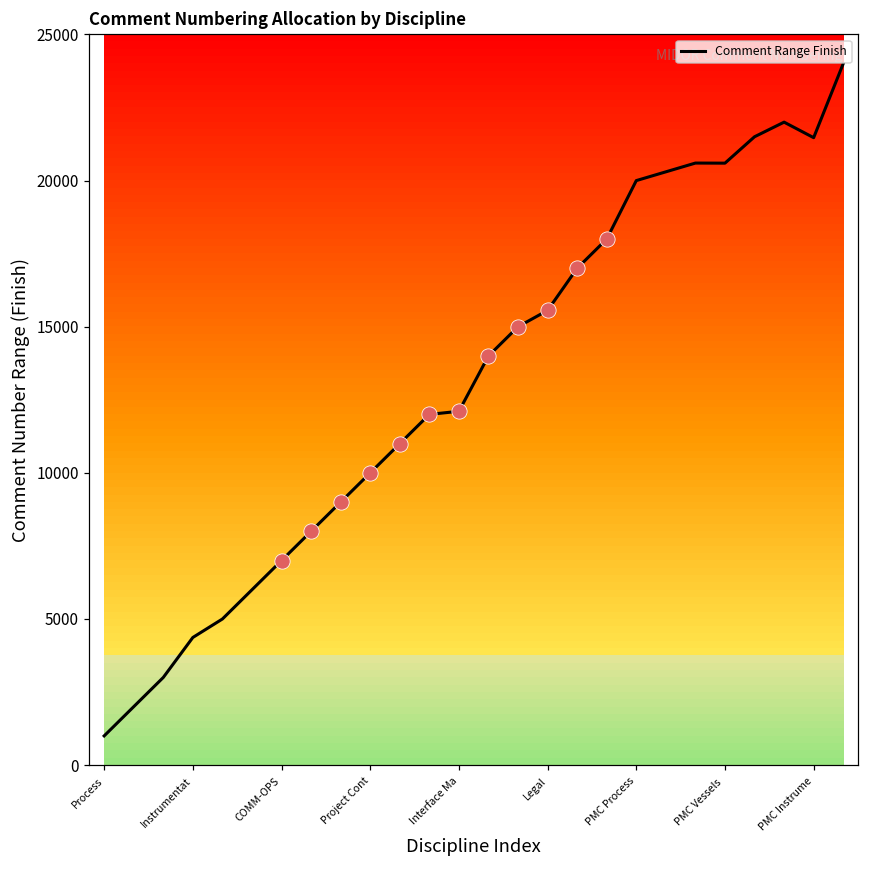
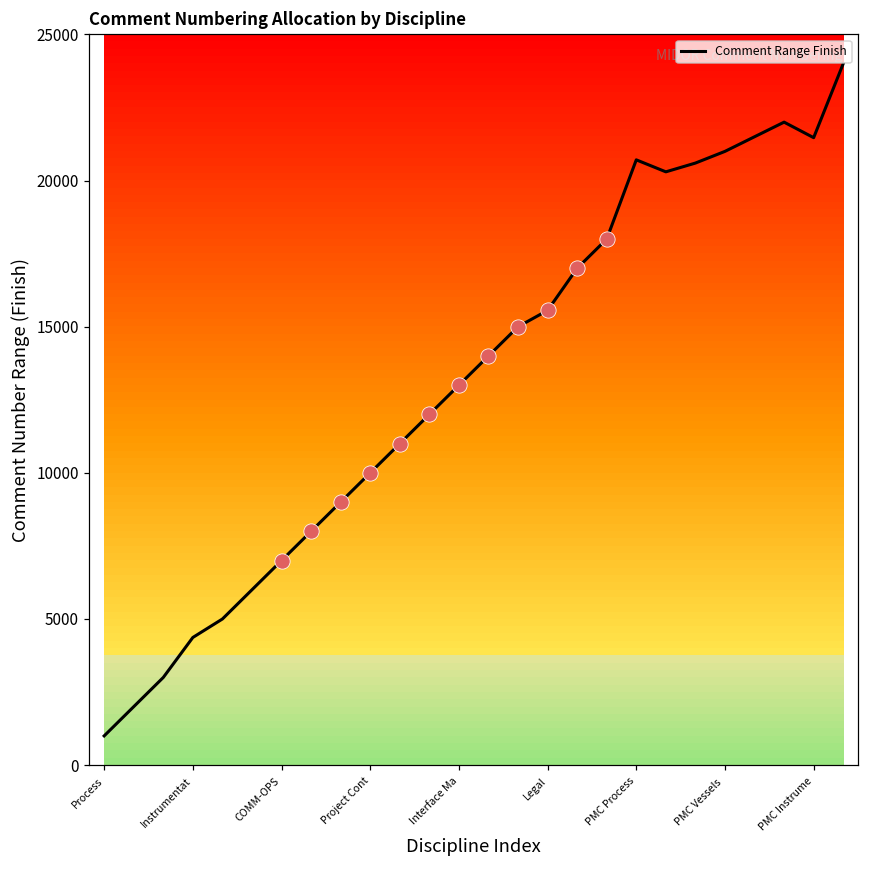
  {
    "Comment Range Finish": {
      "Process": 1000,
      "Instrumentat": 4400,
-     "Interface Ma": 12100,
-     "PMC Process": 20000,
-     "PMC Vessels": 20600,
+     "Interface Ma": 13000,
+     "PMC Process": 20700,
+     "PMC Vessels": 21000,
      "PMC Instrume": 21500
    }
  }
